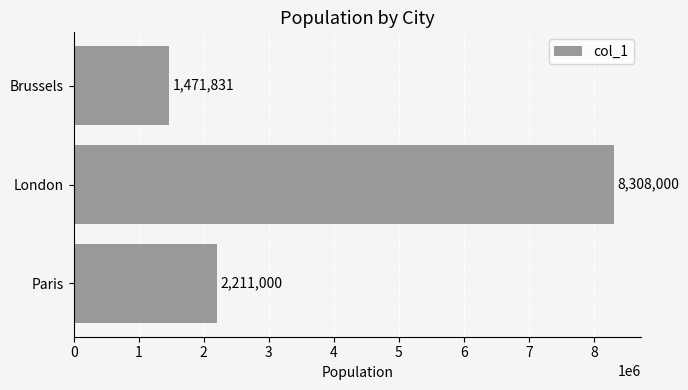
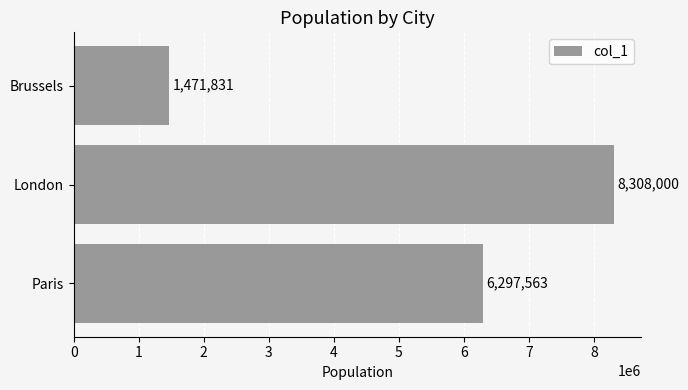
  {
    "Brussels": "1,471,831",
    "London": "8,308,000",
-   "Paris": "2,211,000"
+   "Paris": "6,297,563"
  }
